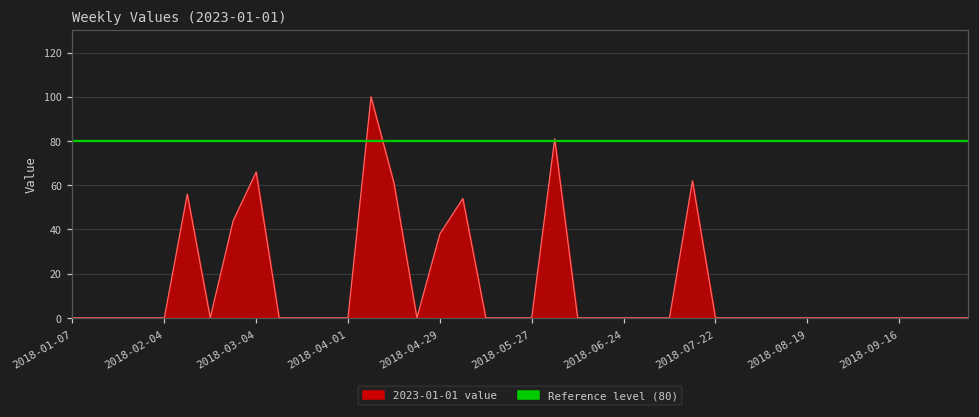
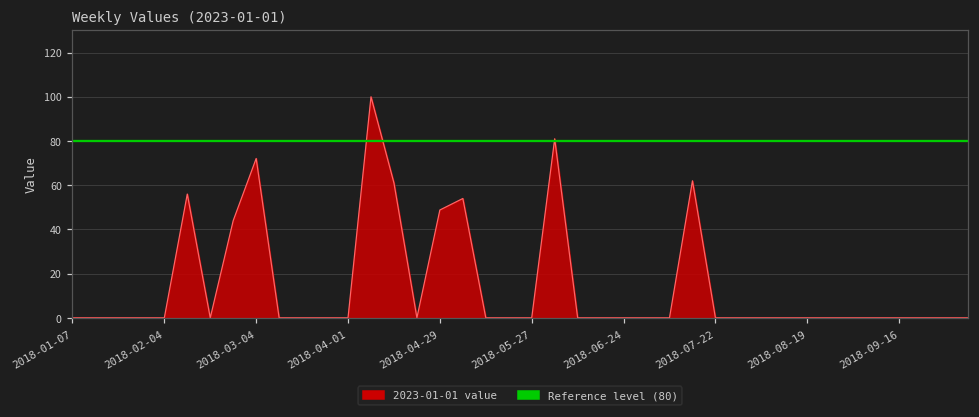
  {
    "2018-01-07": 0,
    "2018-02-04": 0,
-   "2018-03-04": 66,
+   "2018-03-04": 72,
    "2018-04-01": 0,
-   "2018-04-29": 38,
+   "2018-04-29": 49,
    "2018-05-27": 0,
    "2018-06-24": 0,
    "2018-07-22": 0,
    "2018-08-19": 0,
    "2018-09-16": 0
  }
